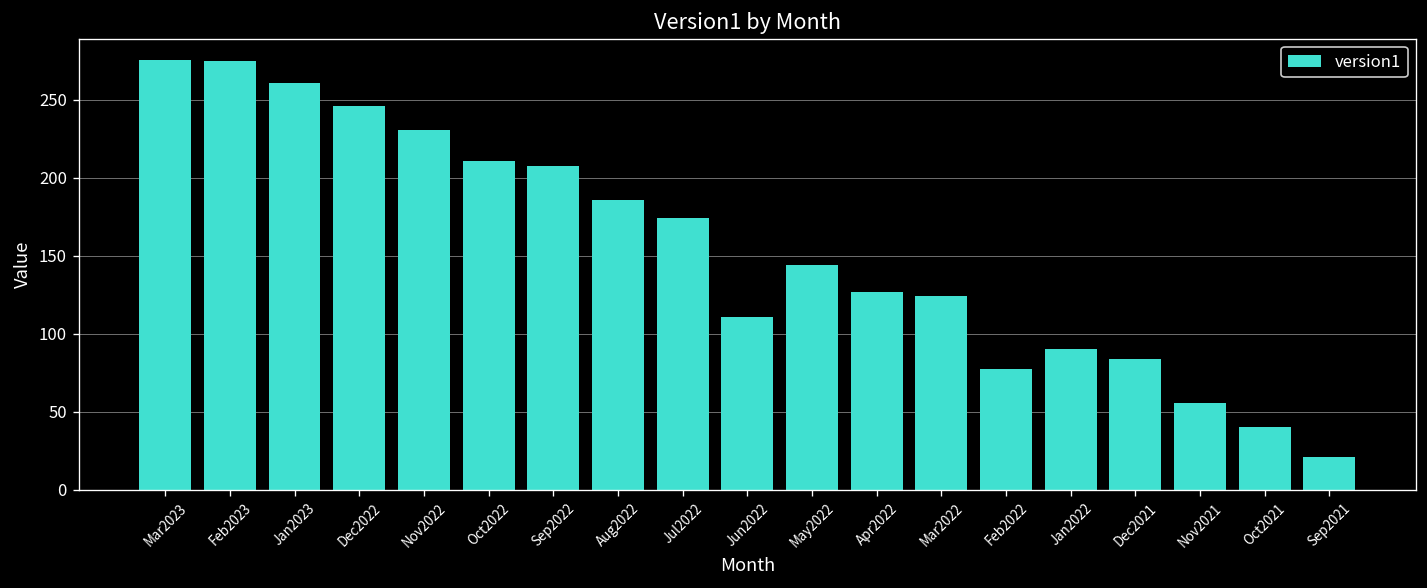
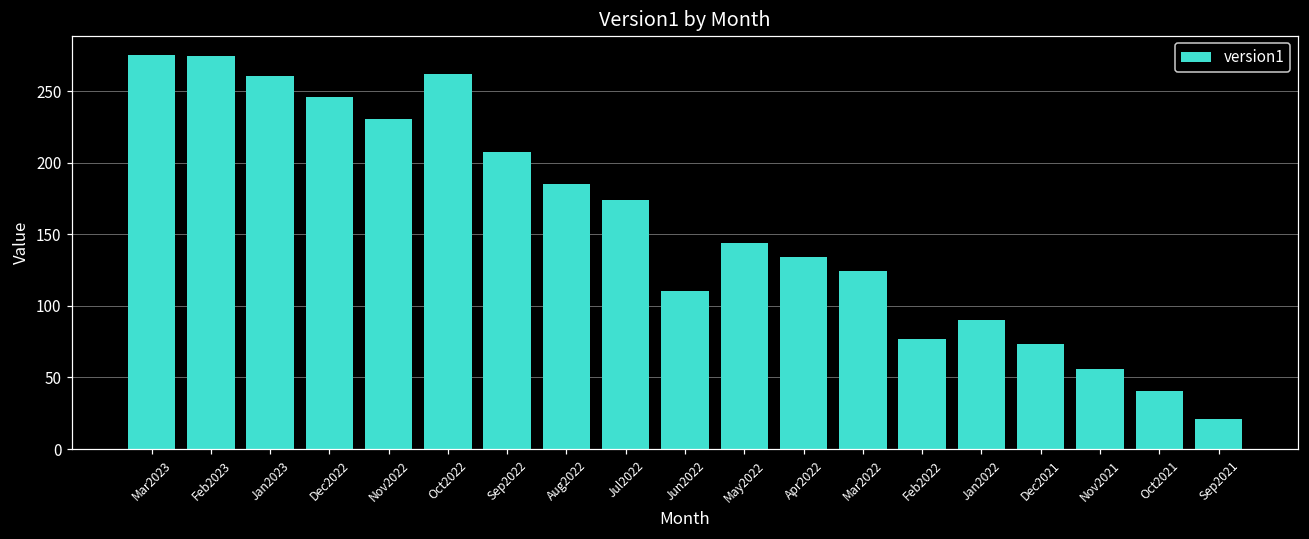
  {
    "Mar2023": 275,
    "Feb2023": 275,
    "Jan2023": 261,
    "Dec2022": 246,
    "Nov2022": 231,
-   "Oct2022": 211,
+   "Oct2022": 262,
    "Sep2022": 208,
    "Aug2022": 186,
    "Jul2022": 174,
    "Jun2022": 111,
    "May2022": 144,
-   "Apr2022": 127,
+   "Apr2022": 134,
    "Mar2022": 124,
    "Feb2022": 77,
    "Jan2022": 90,
-   "Dec2021": 84,
+   "Dec2021": 73,
    "Nov2021": 56,
    "Oct2021": 41,
    "Sep2021": 21
  }
